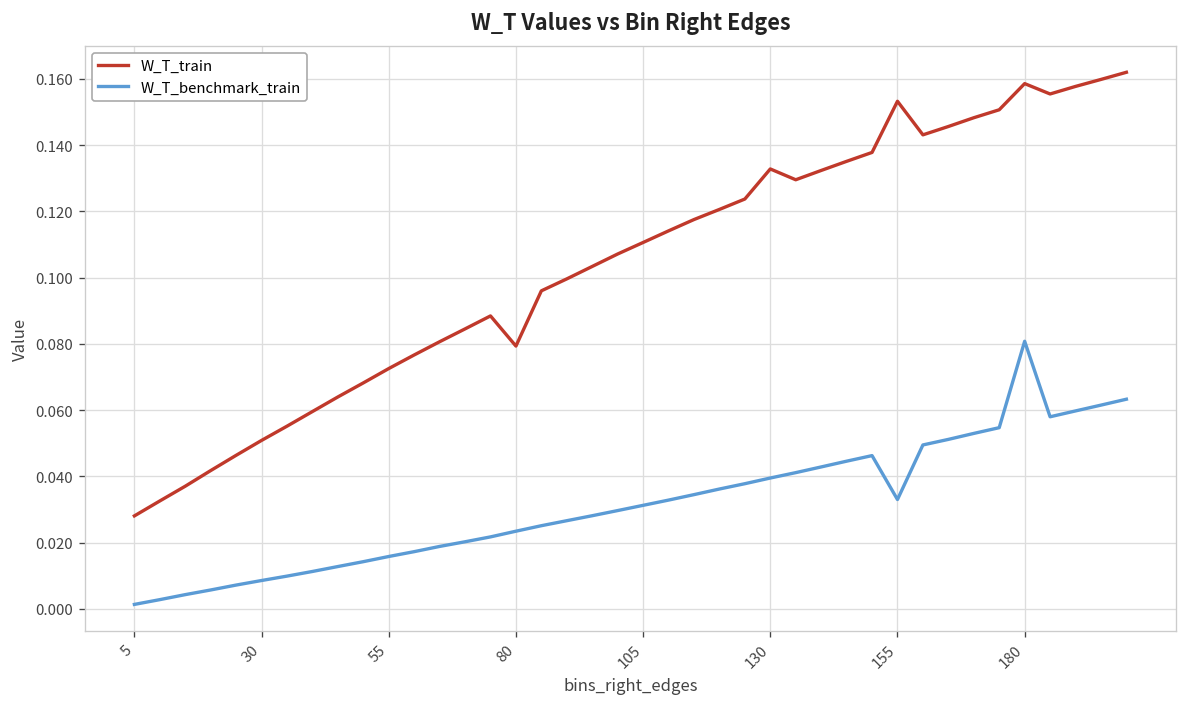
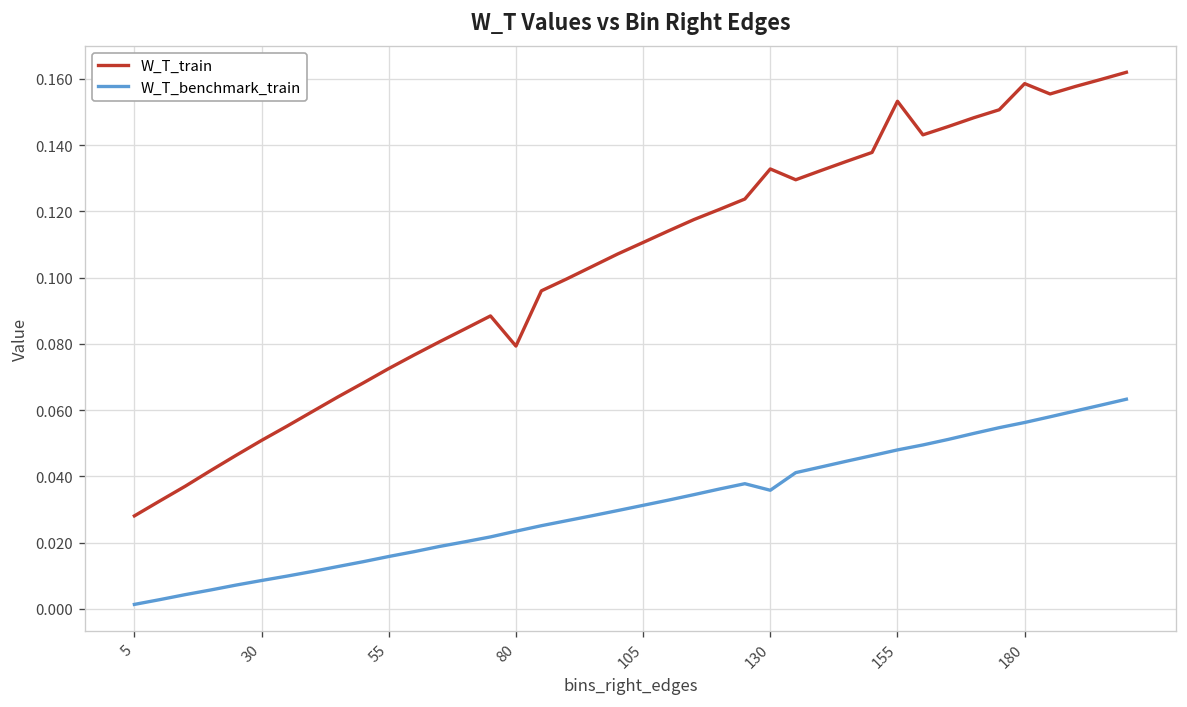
  {
    "W_T_train": {
      "5": 0.028,
      "30": 0.051,
      "55": 0.073,
      "80": 0.079,
      "105": 0.111,
      "130": 0.133,
      "155": 0.153,
      "180": 0.159
    },
    "W_T_benchmark_train": {
      "5": 0.001,
      "30": 0.009,
      "55": 0.016,
      "80": 0.023,
      "105": 0.031,
-     "130": 0.039,
-     "155": 0.033,
-     "180": 0.081
+     "130": 0.036,
+     "155": 0.048,
+     "180": 0.056
    }
  }
